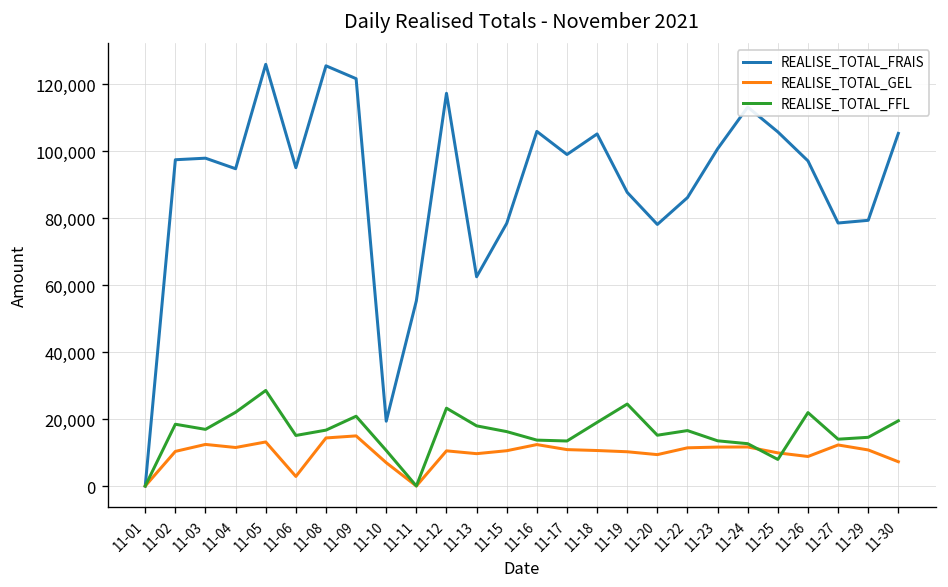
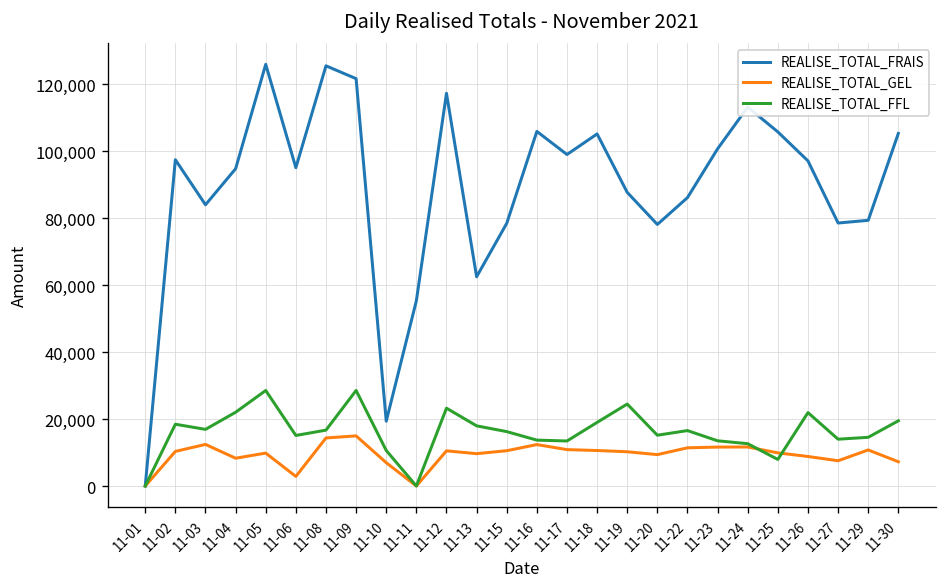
  {
    "REALISE_TOTAL_FRAIS": {
      "11-02": "98,000",
-     "11-03": "98,000",
+     "11-03": "84,000",
      "11-04": "95,000",
      "11-05": "126,000",
      "11-06": "95,000",
      "11-08": "126,000",
      "11-09": "122,000",
      "11-10": "19,000",
      "11-11": "55,000",
      "11-12": "117,000",
      "11-13": "63,000",
      "11-15": "78,000",
      "11-16": "106,000",
      "11-17": "99,000",
      "11-18": "105,000",
      "11-19": "88,000",
      "11-20": "78,000",
      "11-22": "86,000",
      "11-23": "101,000",
      "11-25": "106,000",
      "11-26": "97,000",
      "11-27": "79,000",
      "11-29": "79,000",
      "11-30": "105,000"
    },
    "REALISE_TOTAL_GEL": {
      "11-02": "10,000",
      "11-03": "12,000",
-     "11-04": "12,000",
-     "11-05": "13,000",
+     "11-04": "8,000",
+     "11-05": "10,000",
      "11-06": "3,000",
      "11-08": "14,000",
      "11-09": "15,000",
      "11-10": "7,000",
      "11-12": "11,000",
      "11-13": "10,000",
      "11-15": "11,000",
      "11-16": "12,000",
      "11-17": "11,000",
      "11-18": "11,000",
      "11-19": "10,000",
      "11-20": "9,000",
      "11-22": "11,000",
      "11-23": "12,000",
      "11-24": "12,000",
      "11-25": "10,000",
      "11-26": "9,000",
-     "11-27": "12,000",
+     "11-27": "8,000",
      "11-29": "11,000",
      "11-30": "7,000"
    },
    "REALISE_TOTAL_FFL": {
      "11-02": "18,000",
      "11-03": "17,000",
      "11-04": "22,000",
      "11-05": "29,000",
      "11-06": "15,000",
      "11-08": "17,000",
-     "11-09": "21,000",
+     "11-09": "29,000",
      "11-10": "11,000",
      "11-12": "23,000",
      "11-13": "18,000",
      "11-15": "16,000",
      "11-16": "14,000",
      "11-17": "13,000",
      "11-18": "19,000",
      "11-19": "24,000",
      "11-20": "15,000",
      "11-22": "17,000",
      "11-23": "14,000",
      "11-24": "13,000",
      "11-25": "8,000",
      "11-26": "22,000",
      "11-27": "14,000",
      "11-29": "15,000",
      "11-30": "19,000"
    }
  }
